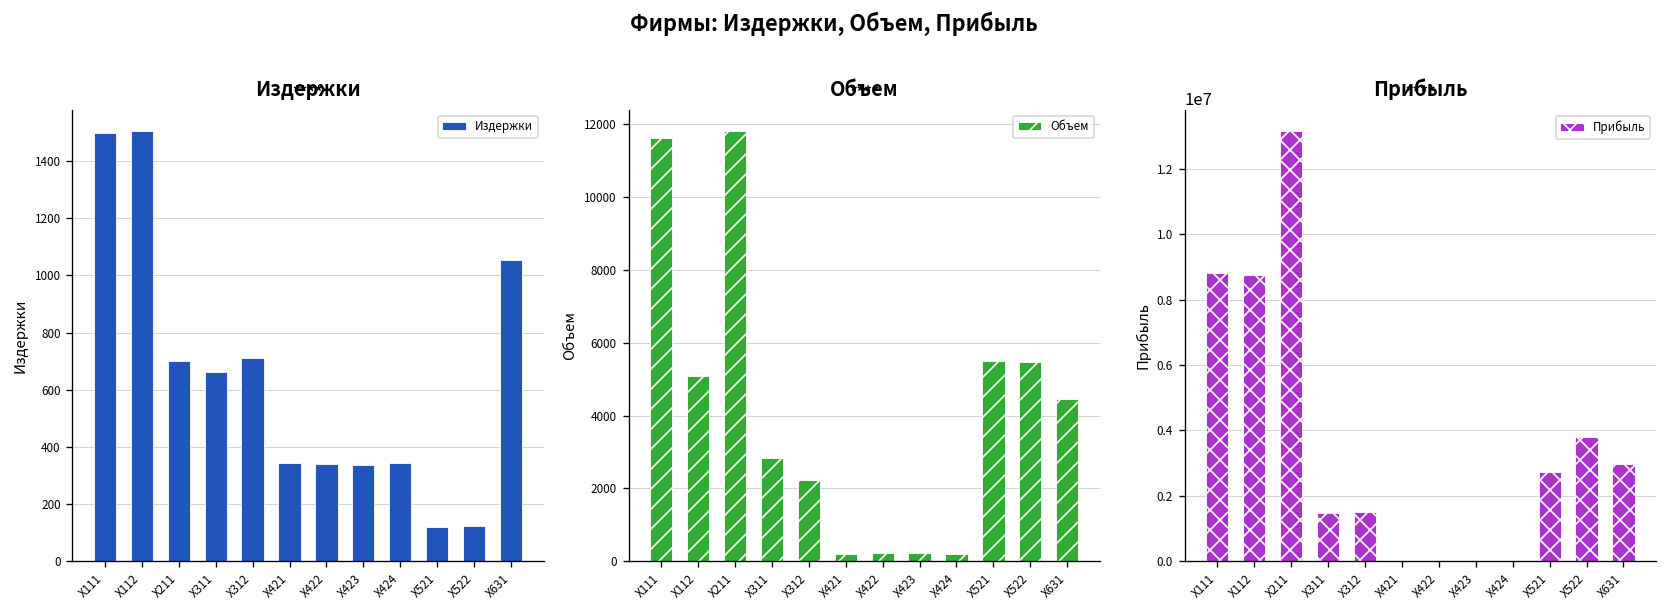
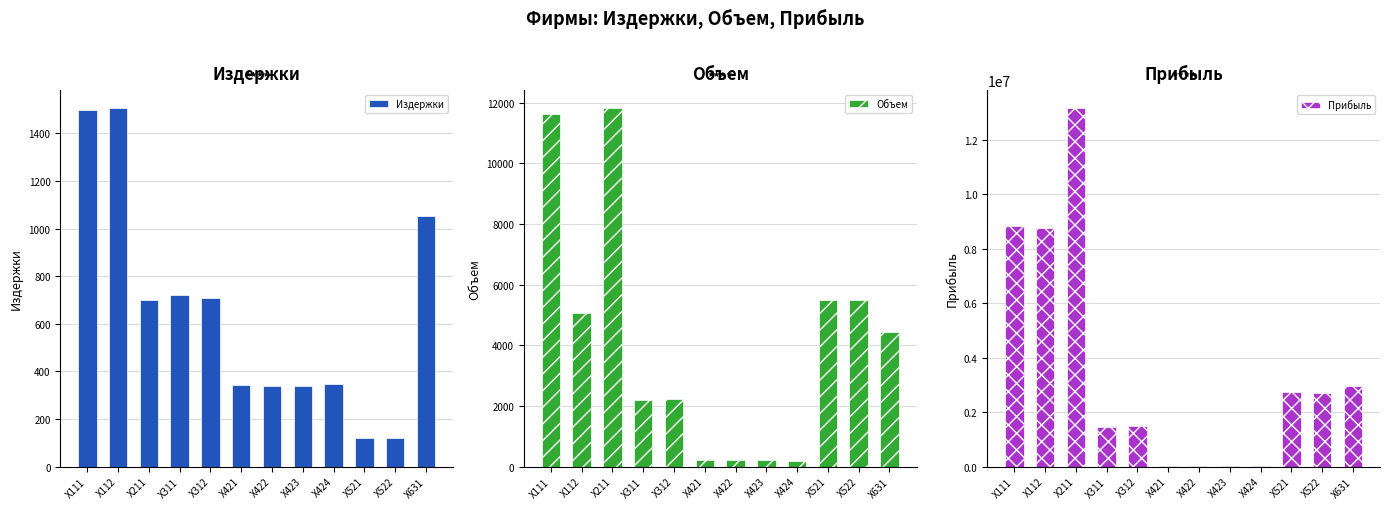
  {
    "Издержки": {
      "X111": 1500,
      "X112": 1510,
      "X211": 700,
-     "X311": 660,
+     "X311": 720,
      "X312": 710,
      "X421": 340,
      "X422": 340,
      "X423": 340,
      "X424": 350,
      "X521": 120,
      "X522": 120,
      "X631": 1050
    },
    "Объем": {
      "X111": 11600,
      "X112": 5100,
      "X211": 11800,
-     "X311": 2800,
+     "X311": 2200,
      "X312": 2200,
      "X421": 200,
      "X422": 200,
      "X423": 200,
      "X424": 200,
      "X521": 5500,
      "X522": 5500,
      "X631": 4400
    },
    "Прибыль": {
      "X111": 8800000,
      "X112": 8700000,
      "X211": 13200000,
      "X311": 1500000,
      "X312": 1500000,
      "X521": 2700000,
-     "X522": 3800000,
+     "X522": 2700000,
      "X631": 3000000
    }
  }
